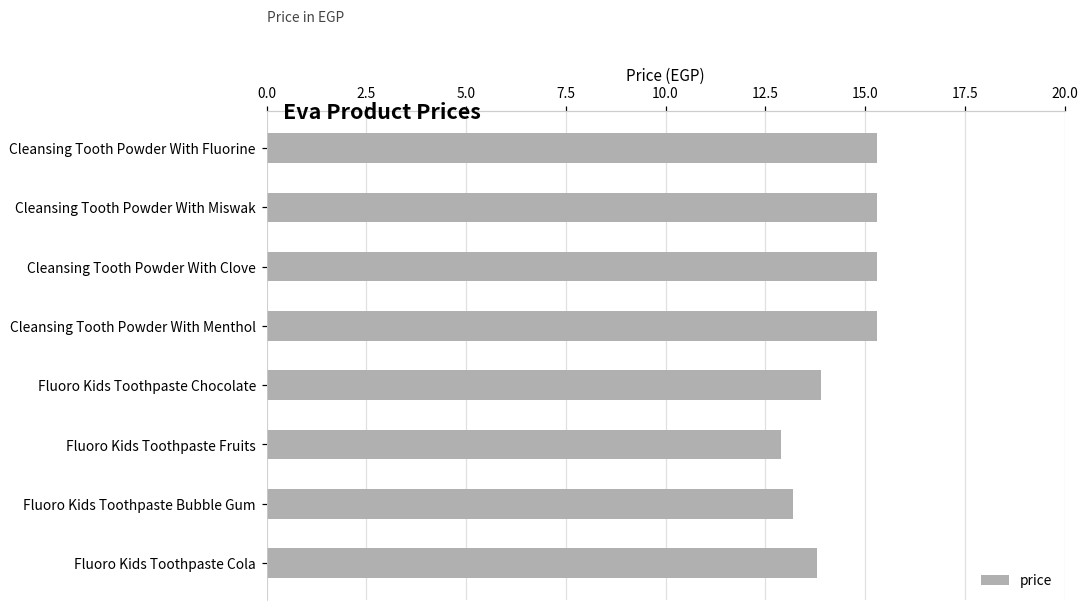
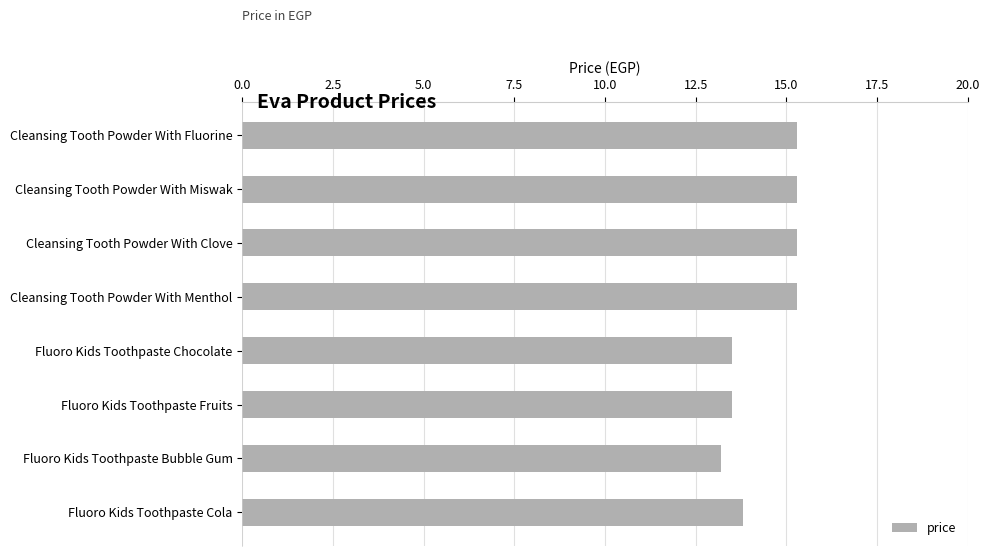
  {
    "Cleansing Tooth Powder With Fluorine": 15.3,
    "Cleansing Tooth Powder With Miswak": 15.3,
    "Cleansing Tooth Powder With Clove": 15.3,
    "Cleansing Tooth Powder With Menthol": 15.3,
-   "Fluoro Kids Toothpaste Chocolate": 13.9,
-   "Fluoro Kids Toothpaste Fruits": 12.9,
+   "Fluoro Kids Toothpaste Chocolate": 13.5,
+   "Fluoro Kids Toothpaste Fruits": 13.5,
    "Fluoro Kids Toothpaste Bubble Gum": 13.2,
    "Fluoro Kids Toothpaste Cola": 13.8
  }
